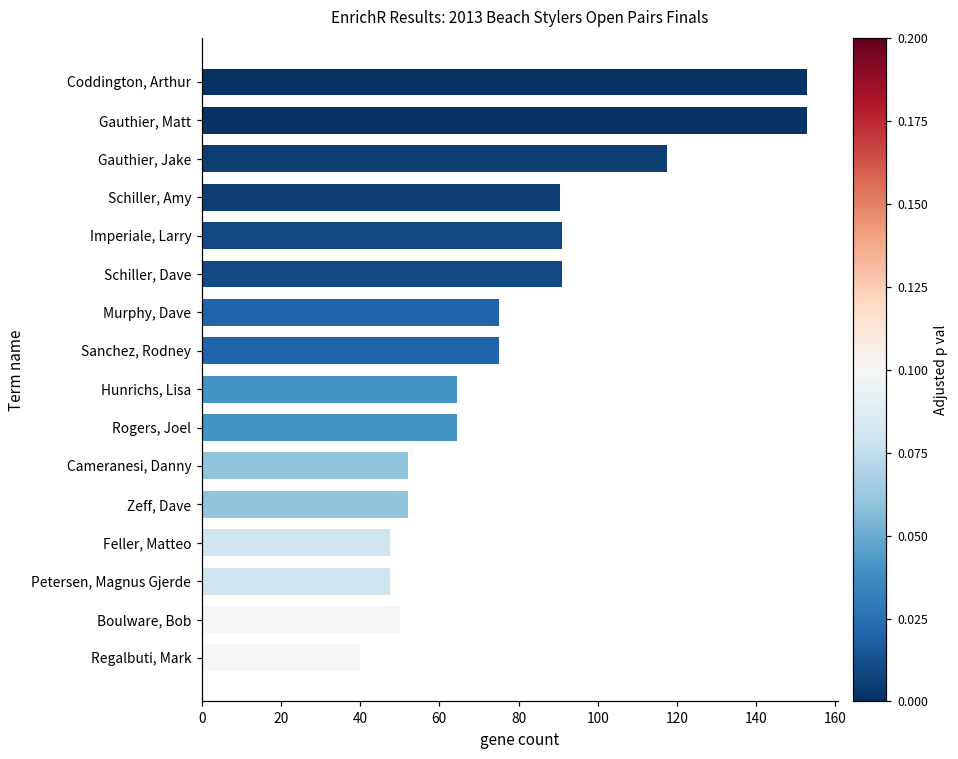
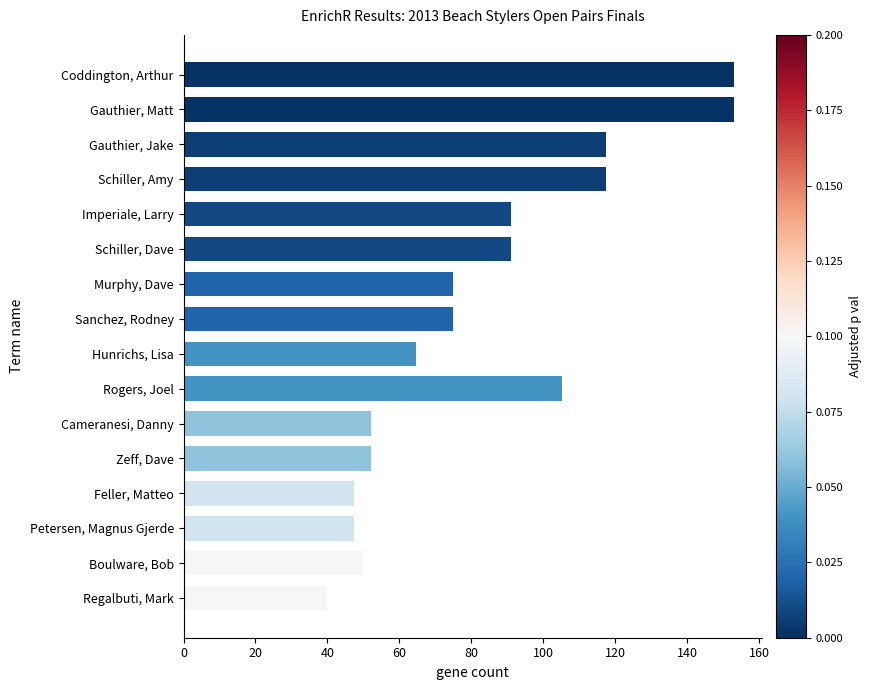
  {
    "Coddington, Arthur": 153,
    "Gauthier, Matt": 153,
    "Gauthier, Jake": 118,
-   "Schiller, Amy": 90,
+   "Schiller, Amy": 118,
    "Imperiale, Larry": 91,
    "Schiller, Dave": 91,
    "Murphy, Dave": 75,
    "Sanchez, Rodney": 75,
    "Hunrichs, Lisa": 65,
-   "Rogers, Joel": 65,
+   "Rogers, Joel": 105,
    "Cameranesi, Danny": 52,
    "Zeff, Dave": 52,
    "Feller, Matteo": 48,
    "Petersen, Magnus Gjerde": 48,
    "Boulware, Bob": 50,
    "Regalbuti, Mark": 40
  }
